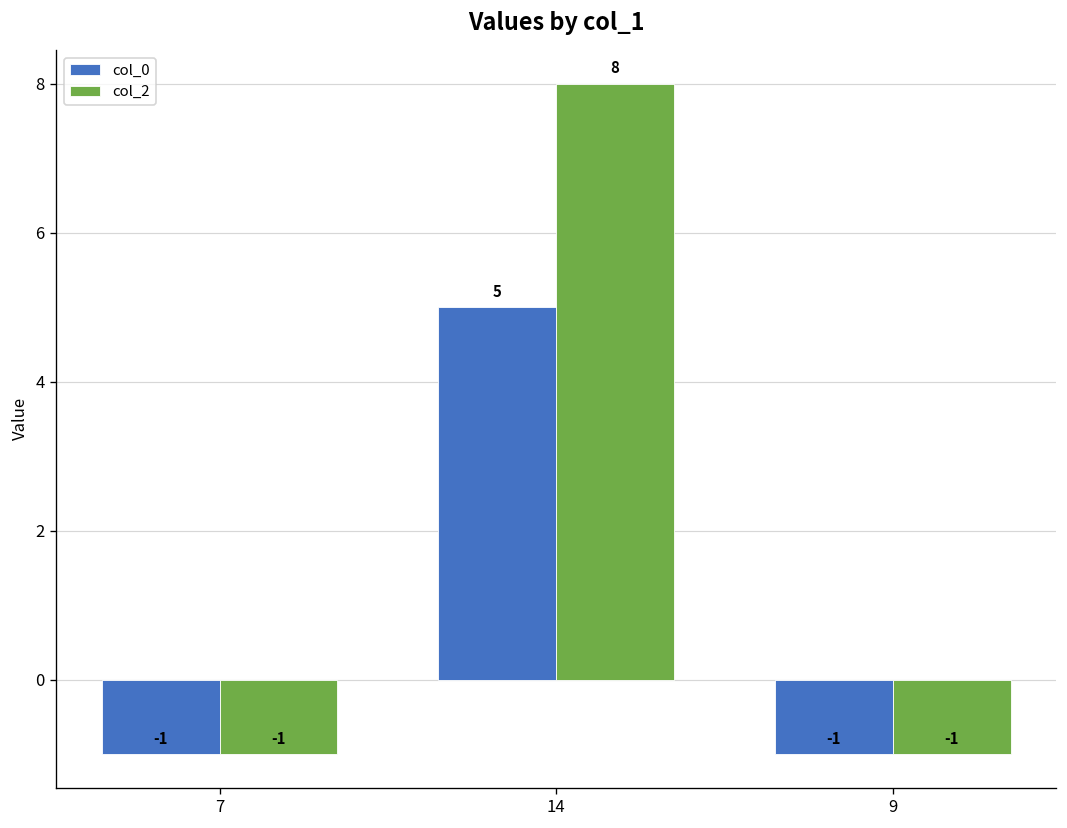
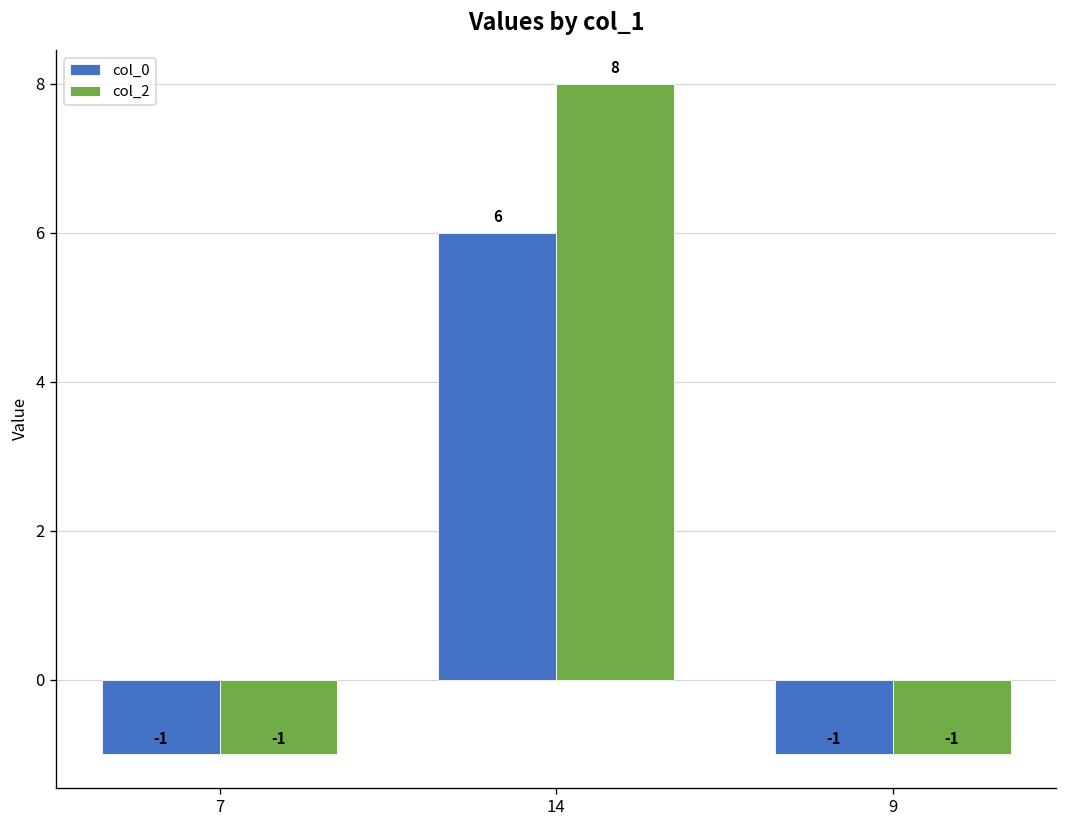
  {
    "col_0": {
      "7": -1,
-     "14": 5,
+     "14": 6,
      "9": -1
    },
    "col_2": {
      "7": -1,
      "14": 8,
      "9": -1
    }
  }
